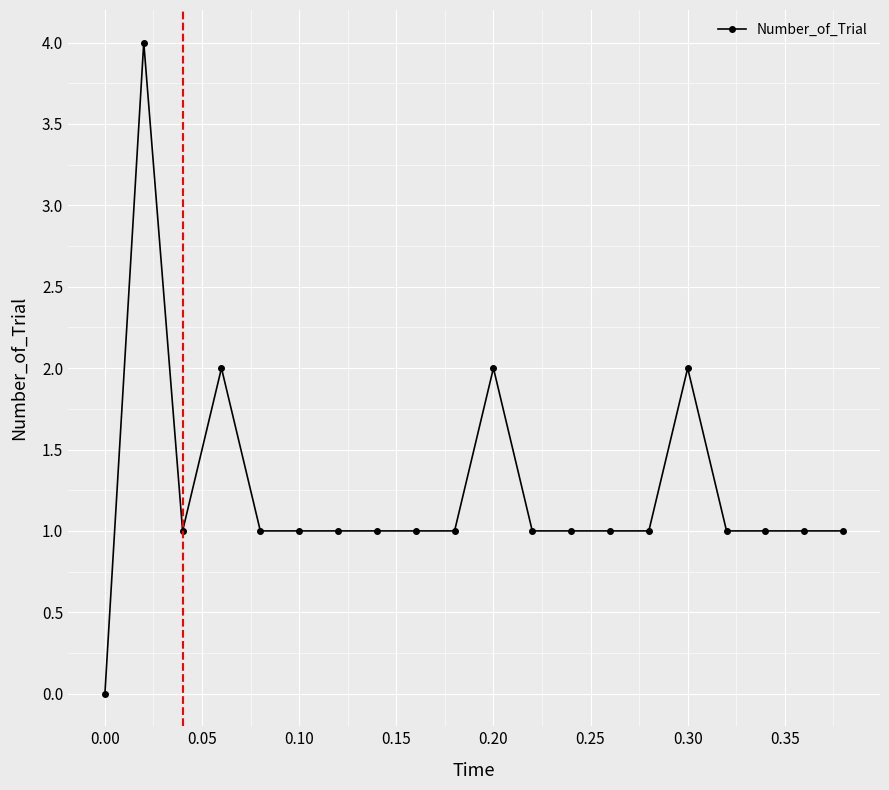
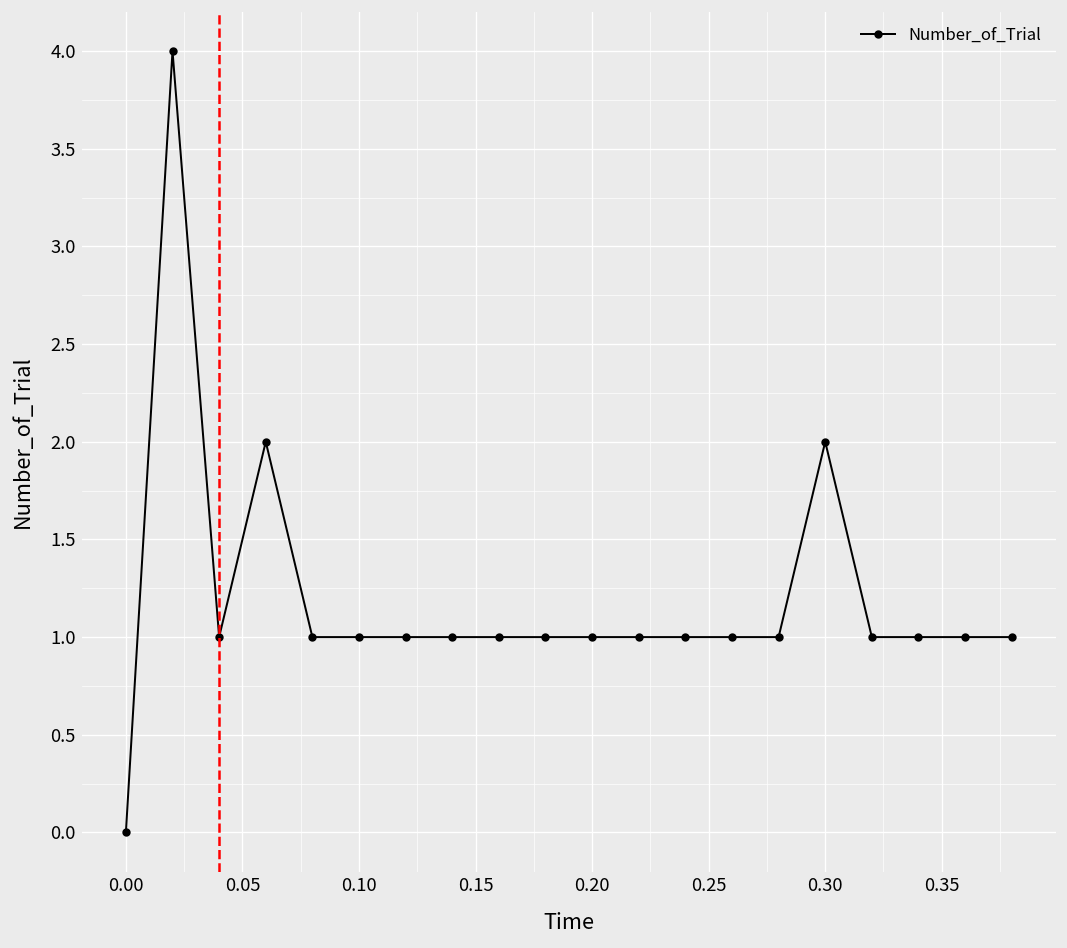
  {
    "0.00": 0,
    "0.10": 1,
-   "0.20": 2,
+   "0.20": 1,
    "0.30": 2
  }
